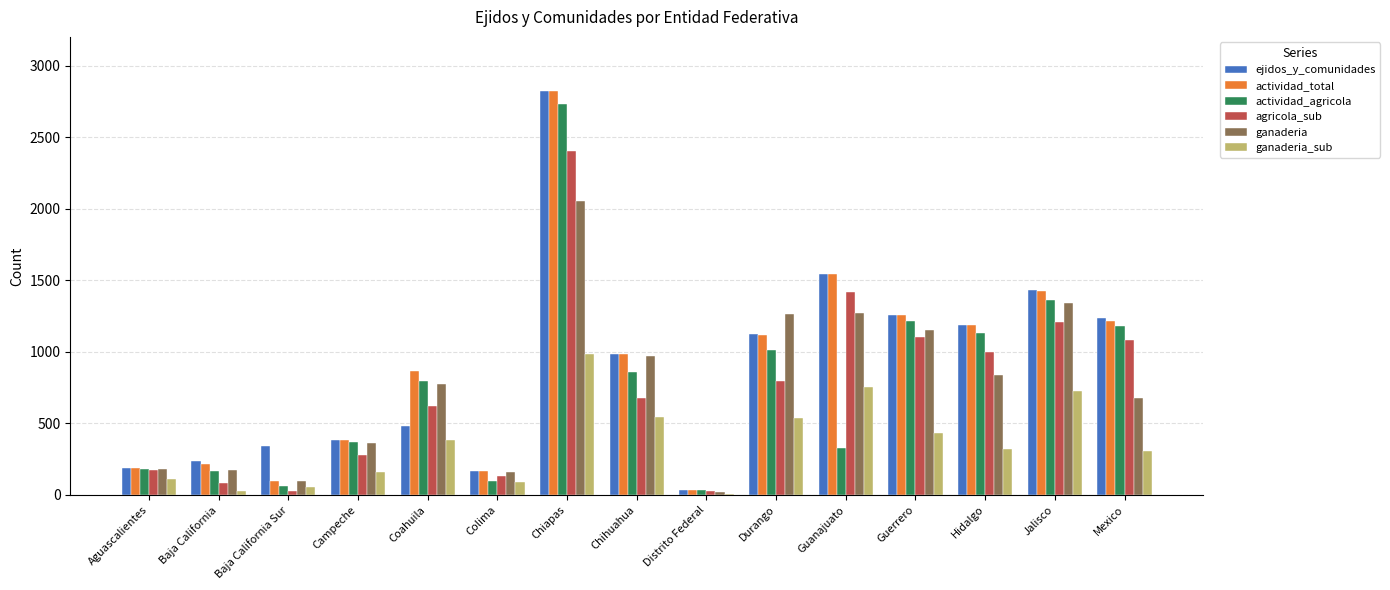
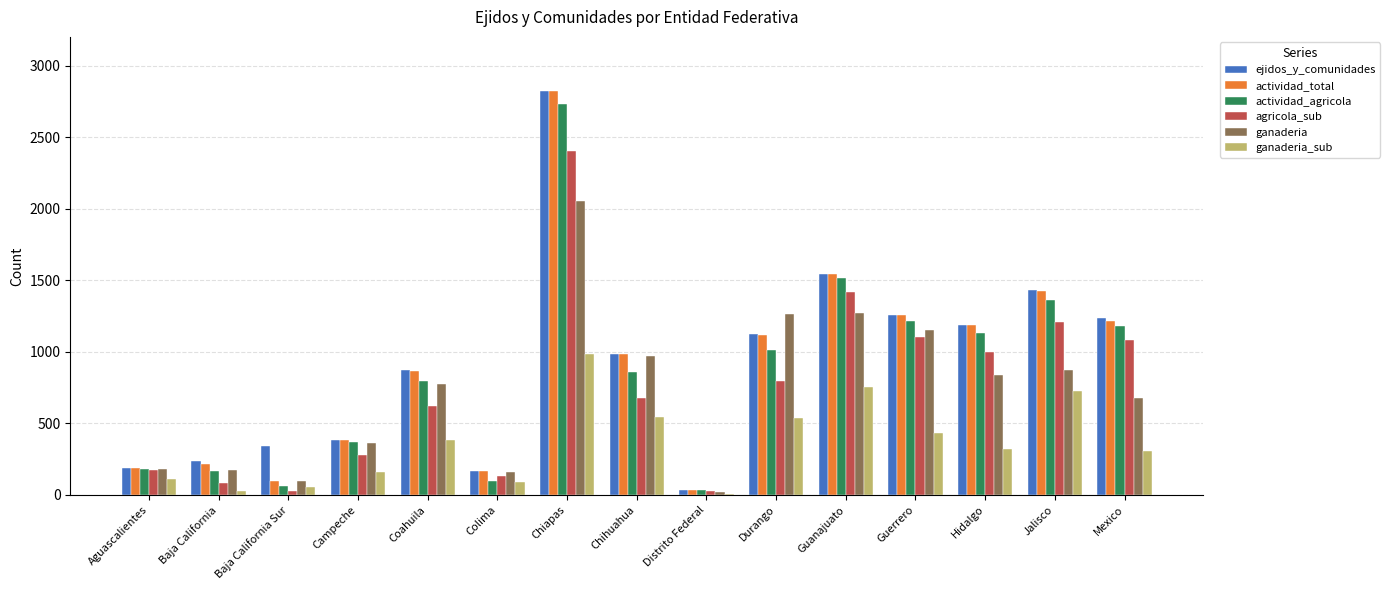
  {
    "ejidos_y_comunidades": {
      "Aguascalientes": 190,
      "Baja California": 240,
      "Baja California Sur": 340,
      "Campeche": 390,
-     "Coahuila": 480,
+     "Coahuila": 880,
      "Colima": 170,
      "Chiapas": 2820,
      "Chihuahua": 990,
      "Distrito Federal": 40,
      "Durango": 1120,
      "Guanajuato": 1540,
      "Guerrero": 1260,
      "Hidalgo": 1190,
      "Jalisco": 1430,
      "Mexico": 1230
    },
    "actividad_total": {
      "Aguascalientes": 190,
      "Baja California": 220,
      "Baja California Sur": 100,
      "Campeche": 380,
      "Coahuila": 860,
      "Colima": 160,
      "Chiapas": 2820,
      "Chihuahua": 980,
      "Distrito Federal": 40,
      "Durango": 1120,
      "Guanajuato": 1540,
      "Guerrero": 1260,
      "Hidalgo": 1180,
      "Jalisco": 1430,
      "Mexico": 1220
    },
    "actividad_agricola": {
      "Aguascalientes": 180,
      "Baja California": 170,
      "Baja California Sur": 60,
      "Campeche": 370,
      "Coahuila": 800,
      "Colima": 100,
      "Chiapas": 2730,
      "Chihuahua": 860,
      "Distrito Federal": 30,
      "Durango": 1010,
-     "Guanajuato": 330,
+     "Guanajuato": 1520,
      "Guerrero": 1210,
      "Hidalgo": 1130,
      "Jalisco": 1360,
      "Mexico": 1180
    },
    "agricola_sub": {
      "Aguascalientes": 170,
      "Baja California": 80,
      "Baja California Sur": 30,
      "Campeche": 280,
      "Coahuila": 620,
      "Colima": 130,
      "Chiapas": 2400,
      "Chihuahua": 680,
      "Distrito Federal": 30,
      "Durango": 800,
      "Guanajuato": 1410,
      "Guerrero": 1110,
      "Hidalgo": 1000,
      "Jalisco": 1210,
      "Mexico": 1080
    },
    "ganaderia": {
      "Aguascalientes": 180,
      "Baja California": 180,
      "Baja California Sur": 100,
      "Campeche": 360,
      "Coahuila": 780,
      "Colima": 160,
      "Chiapas": 2050,
      "Chihuahua": 970,
      "Distrito Federal": 20,
      "Durango": 1260,
      "Guanajuato": 1270,
      "Guerrero": 1150,
      "Hidalgo": 840,
-     "Jalisco": 1340,
+     "Jalisco": 870,
      "Mexico": 680
    },
    "ganaderia_sub": {
      "Aguascalientes": 110,
      "Baja California": 30,
      "Baja California Sur": 50,
      "Campeche": 160,
      "Coahuila": 380,
      "Colima": 90,
      "Chiapas": 980,
      "Chihuahua": 540,
      "Durango": 540,
      "Guanajuato": 750,
      "Guerrero": 430,
      "Hidalgo": 320,
      "Jalisco": 720,
      "Mexico": 300
    }
  }
